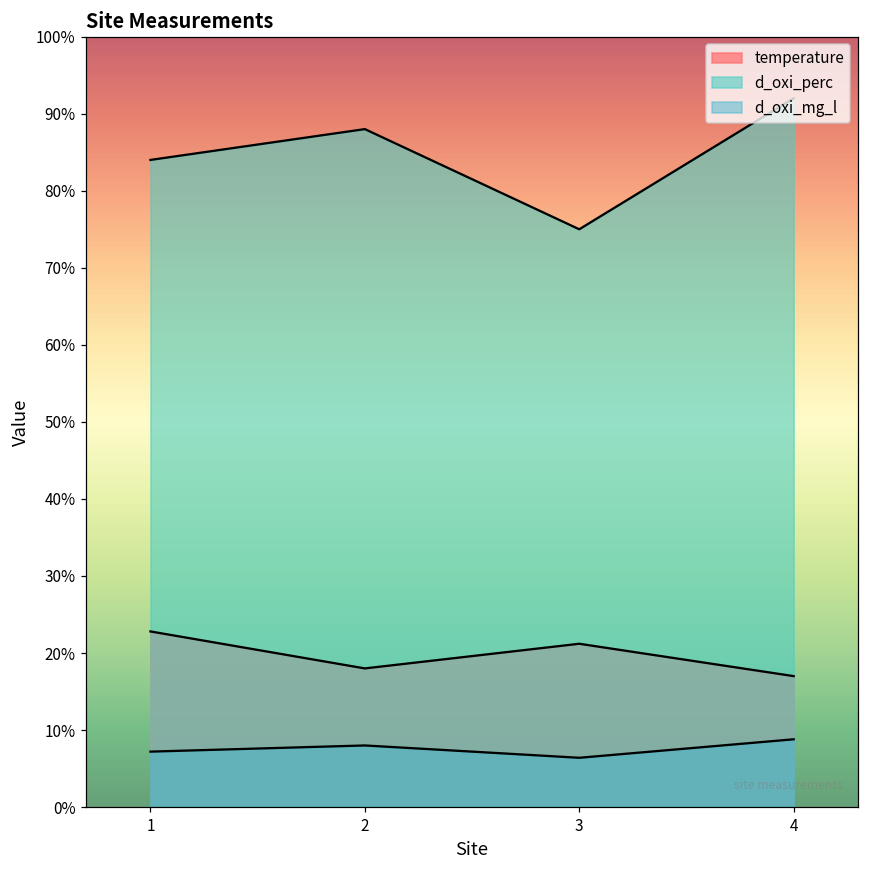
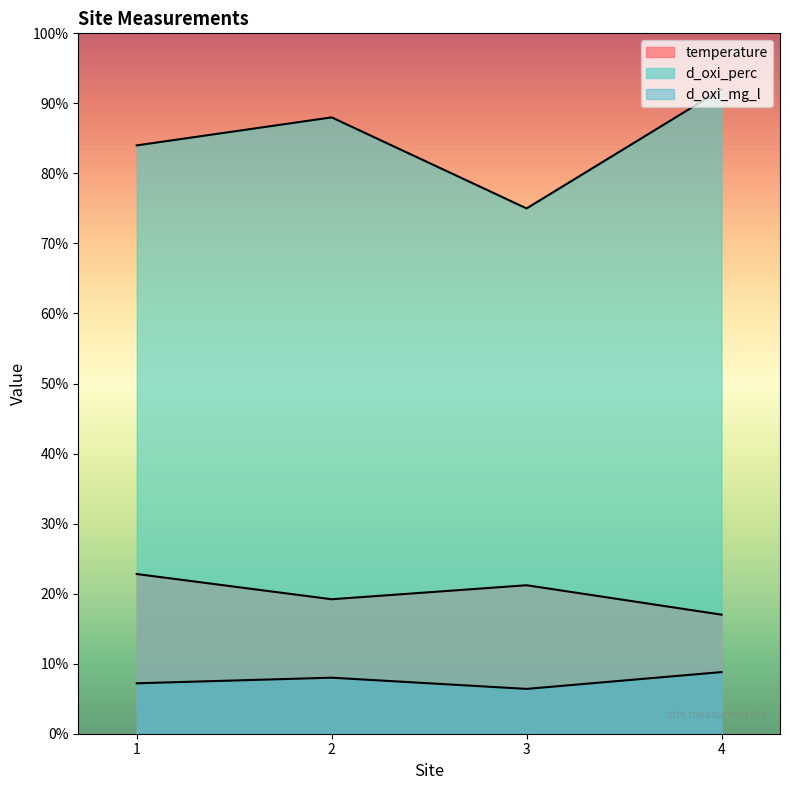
  {
    "temperature": {
      "1": "23%",
-     "2": "18%",
+     "2": "19%",
      "3": "21%",
      "4": "17%"
    }
  }
